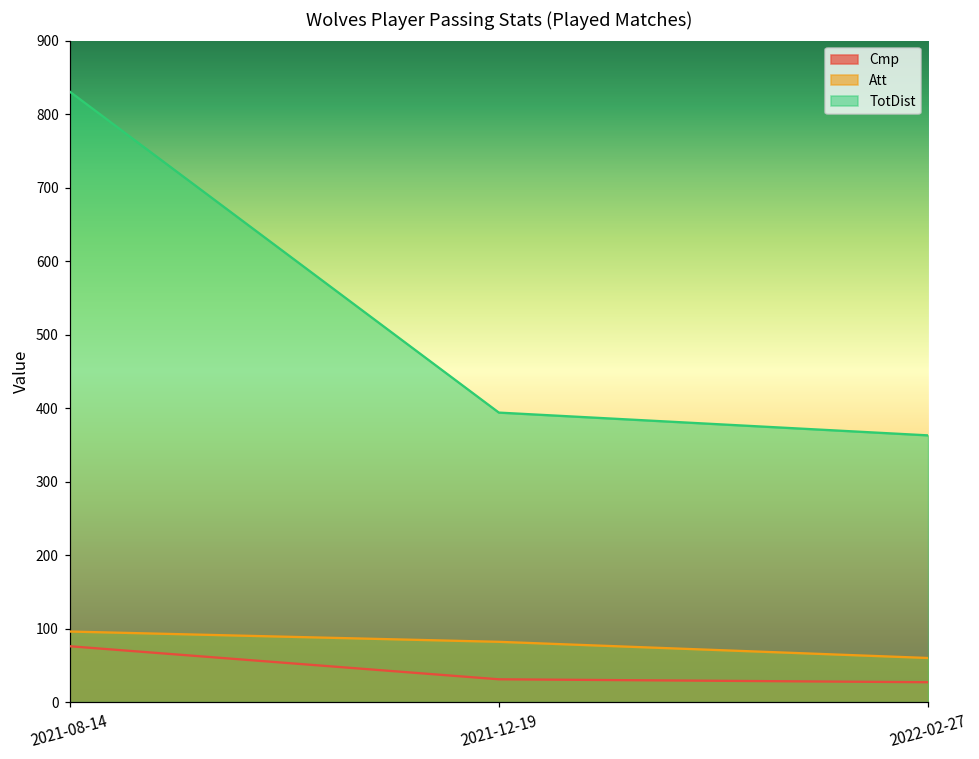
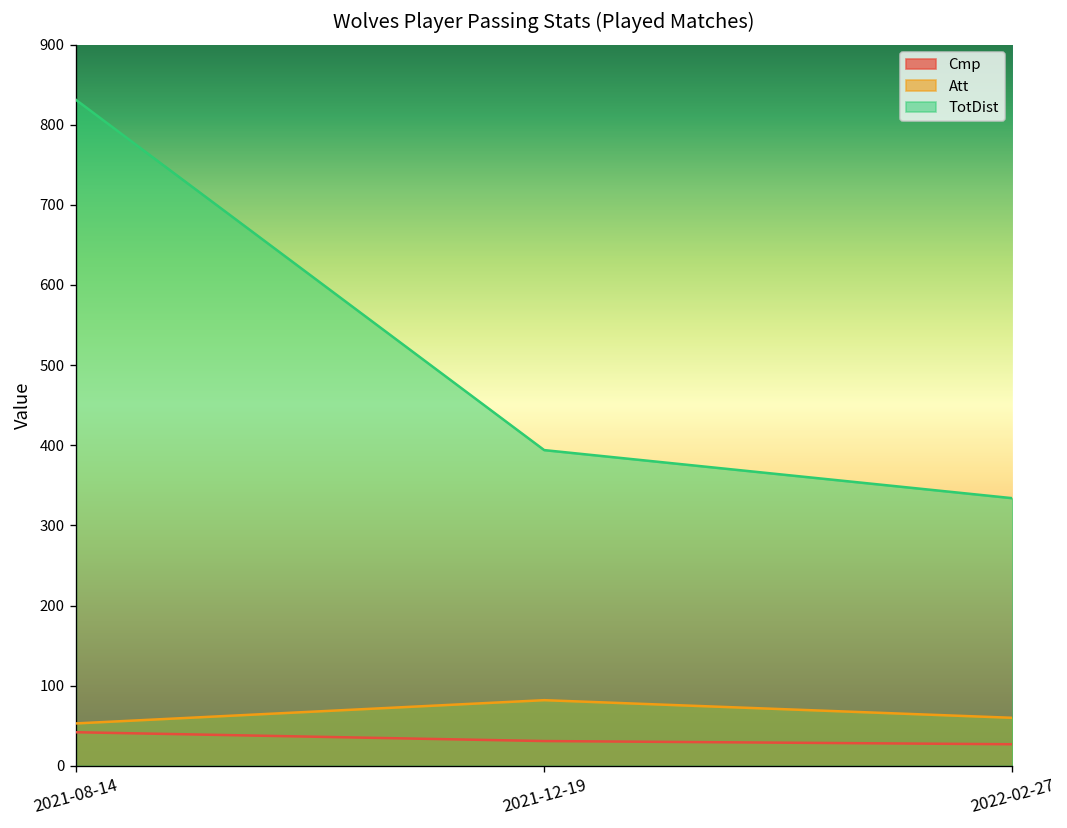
  {
    "Cmp": {
-     "2021-08-14": 80,
+     "2021-08-14": 40,
      "2021-12-19": 30,
      "2022-02-27": 30
    },
    "Att": {
-     "2021-08-14": 100,
+     "2021-08-14": 50,
      "2021-12-19": 80,
      "2022-02-27": 60
    },
    "TotDist": {
      "2021-08-14": 830,
      "2021-12-19": 390,
-     "2022-02-27": 360
+     "2022-02-27": 330
    }
  }
